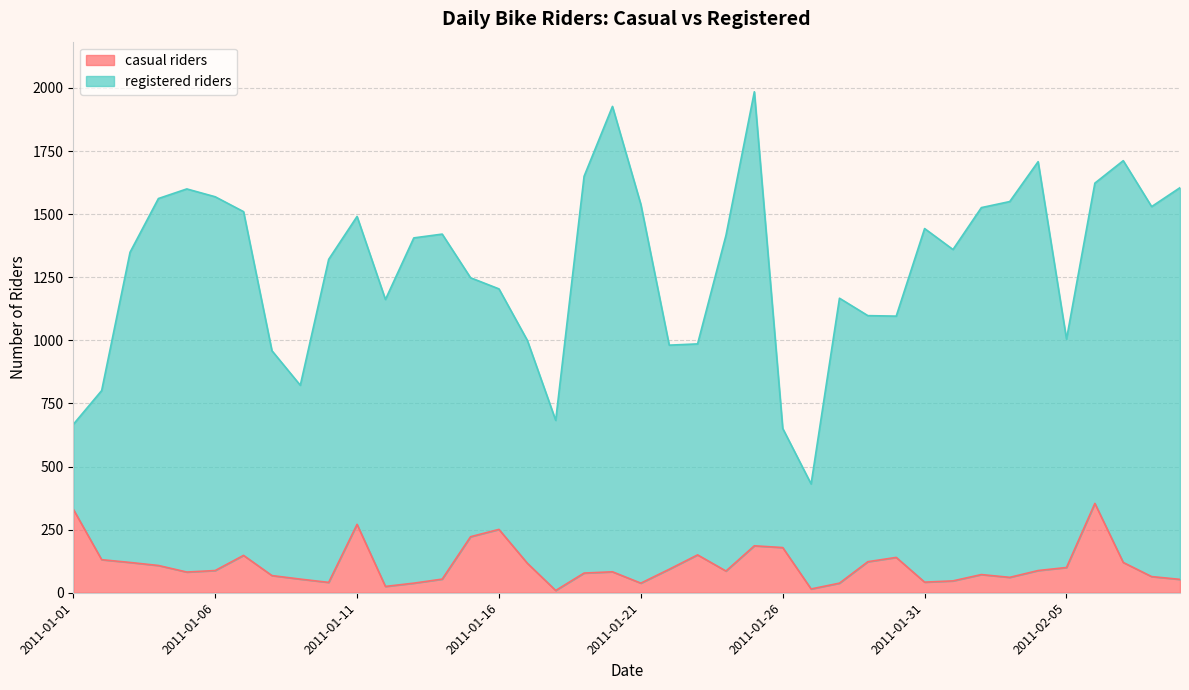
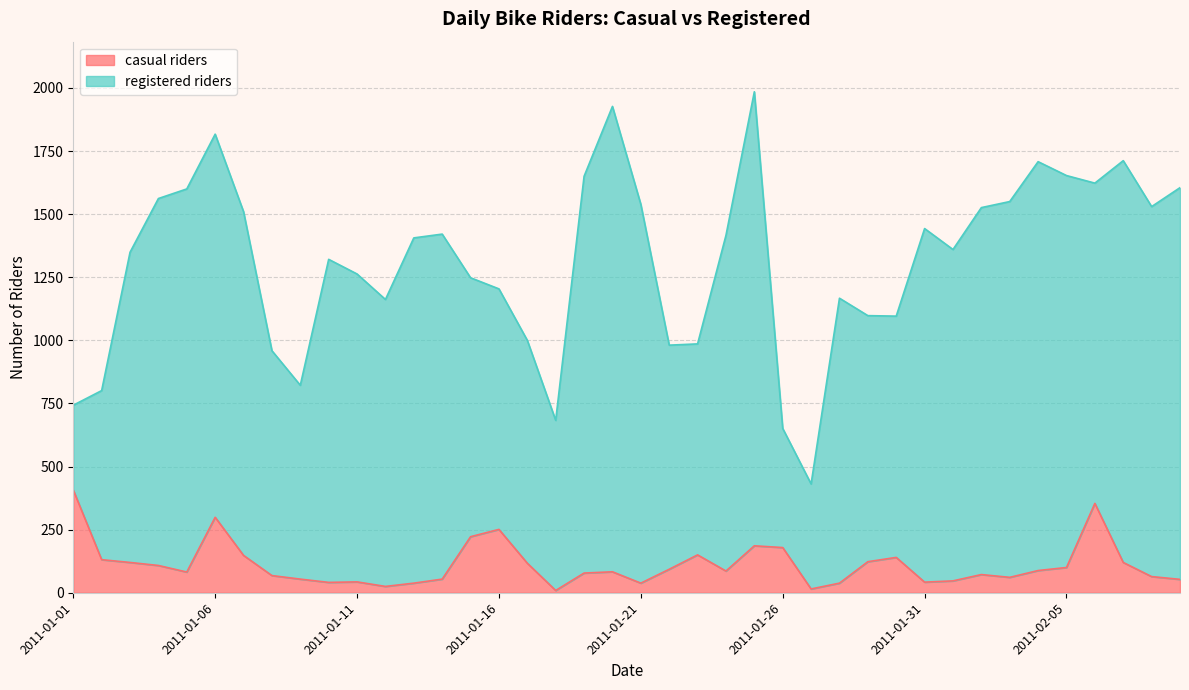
  {
    "casual riders": {
-     "2011-01-01": 330,
-     "2011-01-06": 90,
-     "2011-01-11": 270,
+     "2011-01-01": 410,
+     "2011-01-06": 300,
+     "2011-01-11": 40,
      "2011-01-16": 250,
      "2011-01-21": 40,
      "2011-01-26": 180,
      "2011-01-31": 40,
      "2011-02-05": 100
    },
    "registered riders": {
      "2011-01-01": 340,
-     "2011-01-06": 1480,
+     "2011-01-06": 1520,
      "2011-01-11": 1220,
      "2011-01-16": 950,
      "2011-01-21": 1500,
      "2011-01-26": 470,
      "2011-01-31": 1400,
-     "2011-02-05": 910
+     "2011-02-05": 1550
    }
  }
